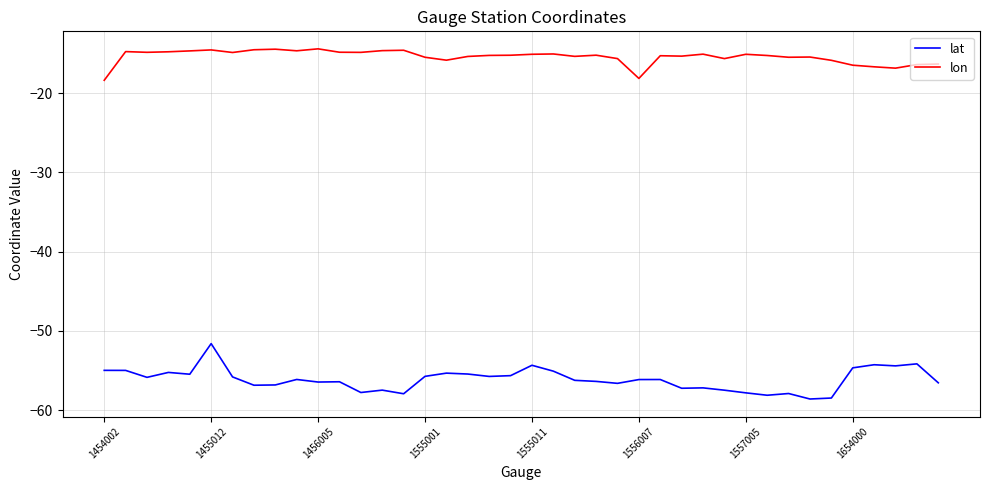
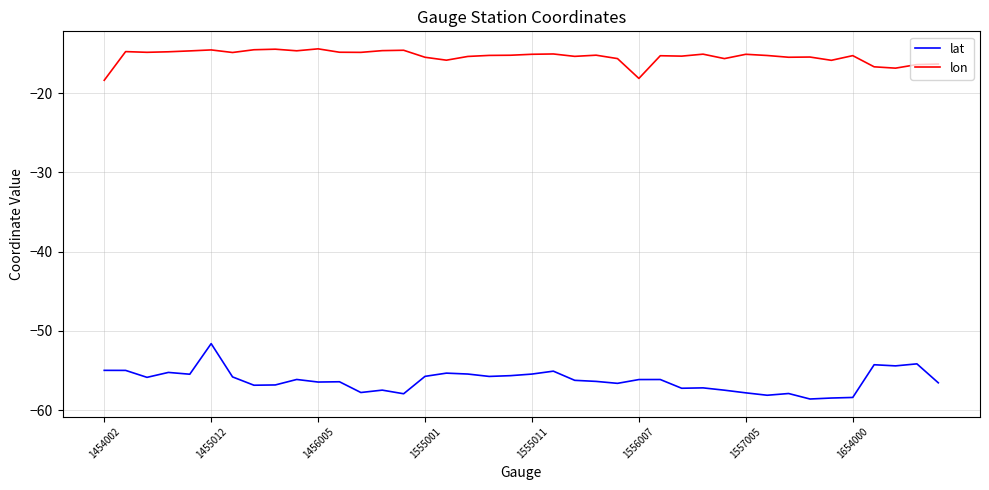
  {
    "lat": {
      "1454002": -55,
      "1455012": -52,
      "1456005": -56,
      "1555001": -56,
-     "1555011": -54,
+     "1555011": -55,
      "1556007": -56,
      "1557005": -58,
-     "1654000": -55
+     "1654000": -58
    },
    "lon": {
      "1454002": -18,
      "1455012": -15,
      "1456005": -14,
      "1555001": -15,
      "1555011": -15,
      "1556007": -18,
      "1557005": -15,
-     "1654000": -16
+     "1654000": -15
    }
  }
